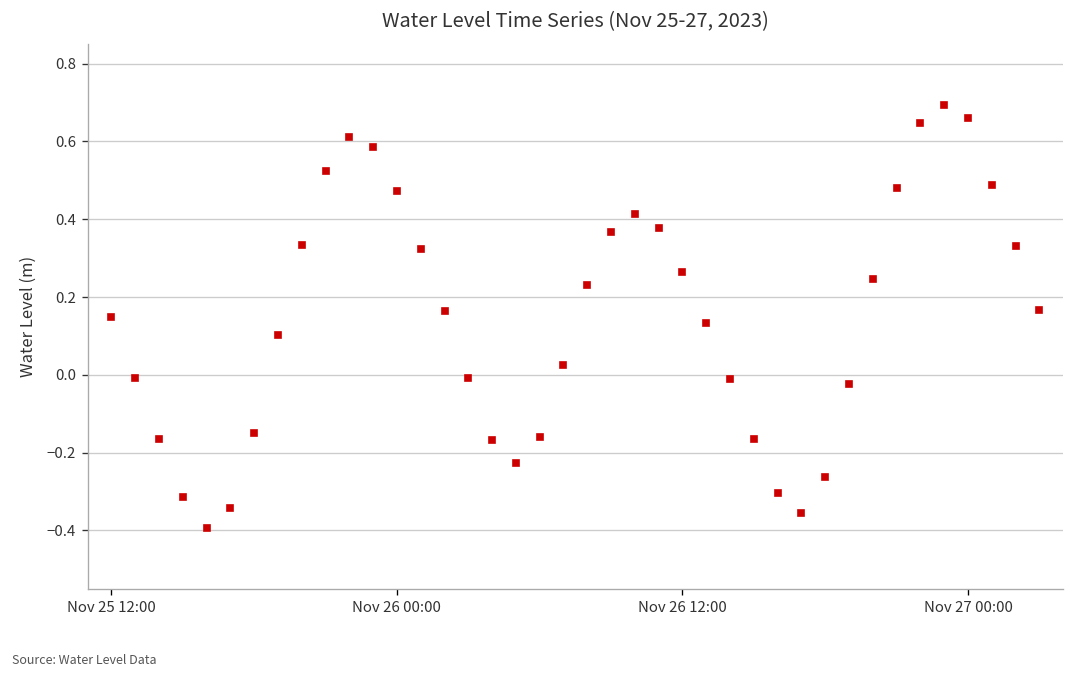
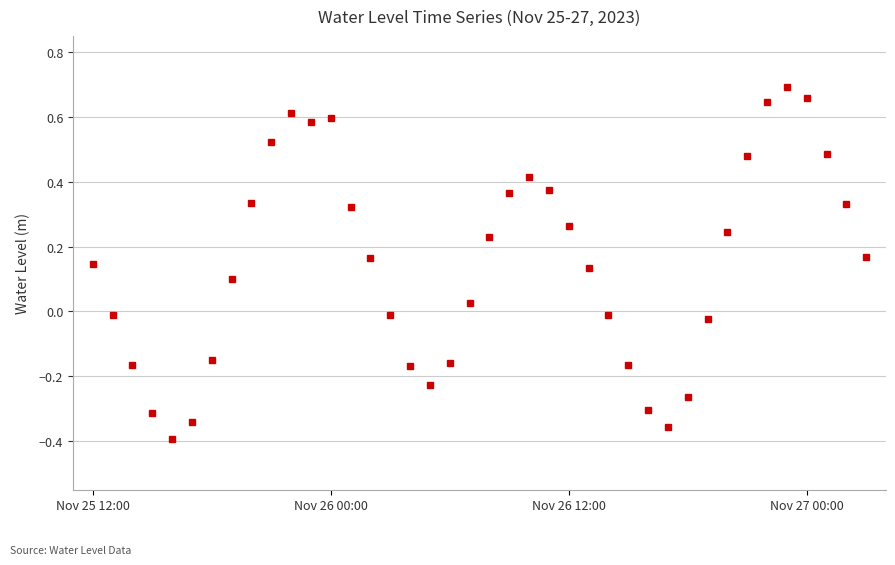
  {
    "Nov 25 12:00": 0.15,
-   "Nov 26 00:00": 0.47,
+   "Nov 26 00:00": 0.60,
    "Nov 26 12:00": 0.26,
    "Nov 27 00:00": 0.66
  }
